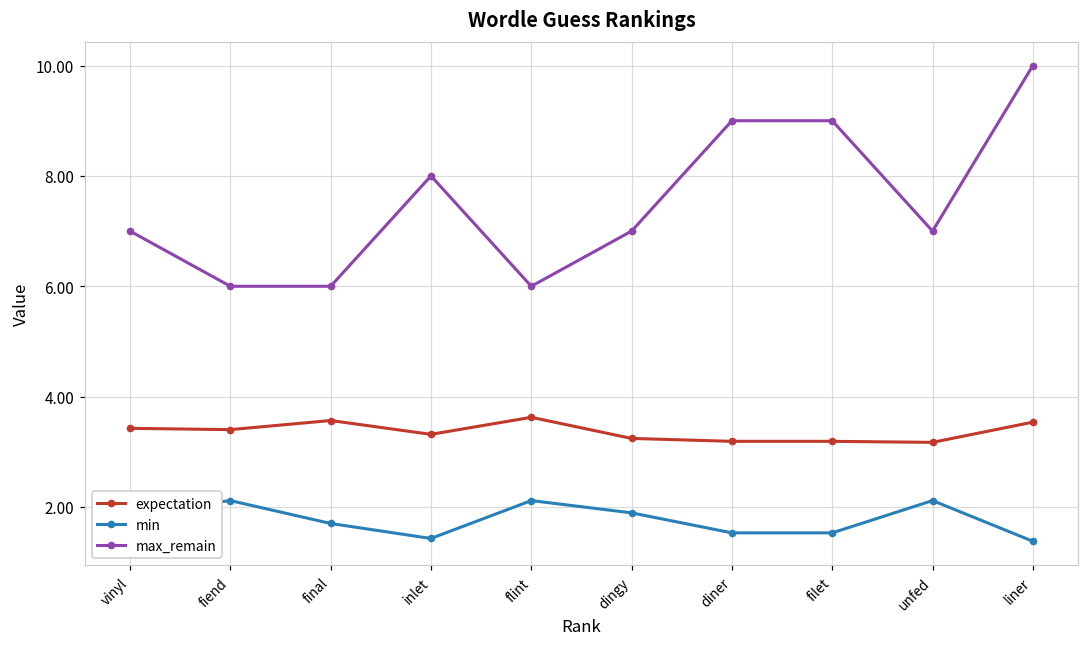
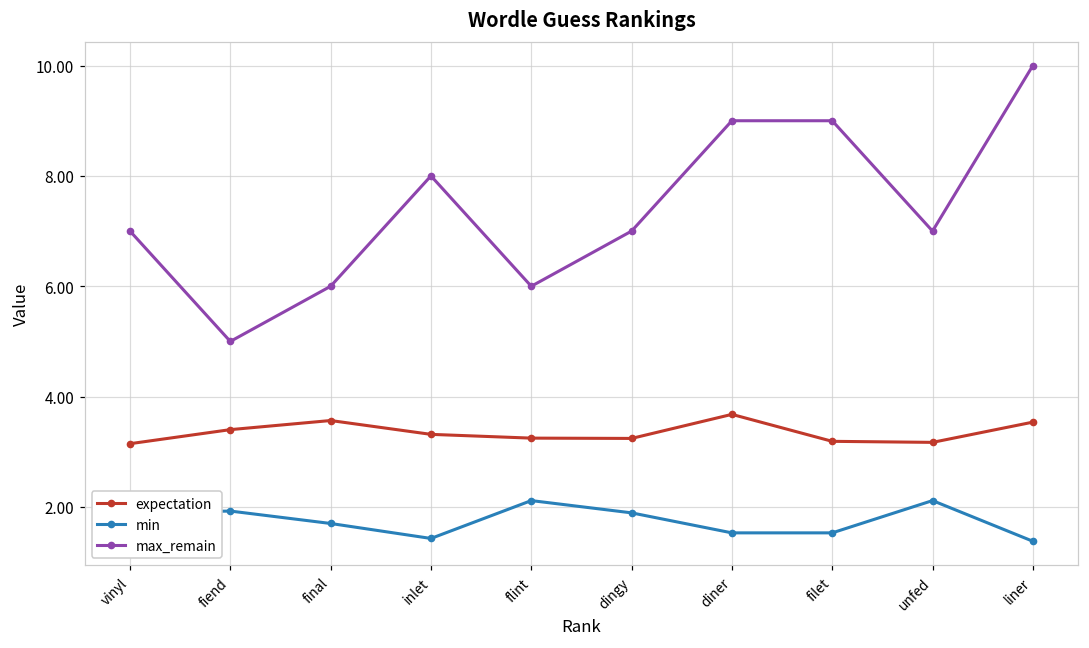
  {
    "expectation": {
-     "vinyl": 3.4,
+     "vinyl": 3.1,
      "fiend": 3.4,
      "final": 3.6,
      "inlet": 3.3,
-     "flint": 3.6,
+     "flint": 3.2,
      "dingy": 3.2,
-     "diner": 3.2,
+     "diner": 3.7,
      "filet": 3.2,
      "unfed": 3.2,
      "liner": 3.5
    },
    "min": {
-     "fiend": 2.1,
+     "fiend": 1.9,
      "final": 1.7,
      "inlet": 1.4,
      "flint": 2.1,
      "dingy": 1.9,
      "diner": 1.5,
      "filet": 1.5,
      "unfed": 2.1,
      "liner": 1.4
    },
    "max_remain": {
      "vinyl": 7,
-     "fiend": 6,
+     "fiend": 5,
      "final": 6,
      "inlet": 8,
      "flint": 6,
      "dingy": 7,
      "diner": 9,
      "filet": 9,
      "unfed": 7,
      "liner": 10
    }
  }
